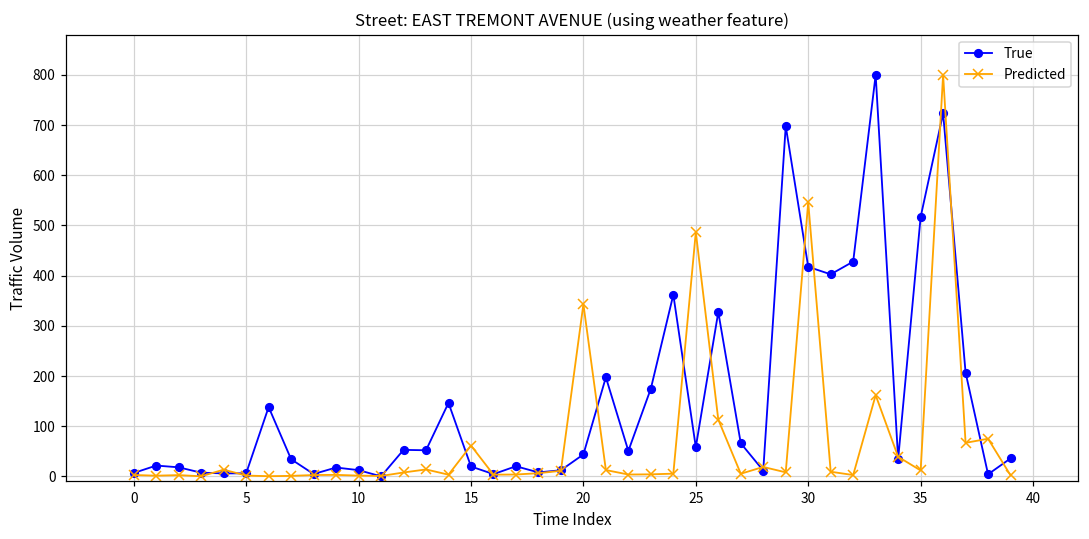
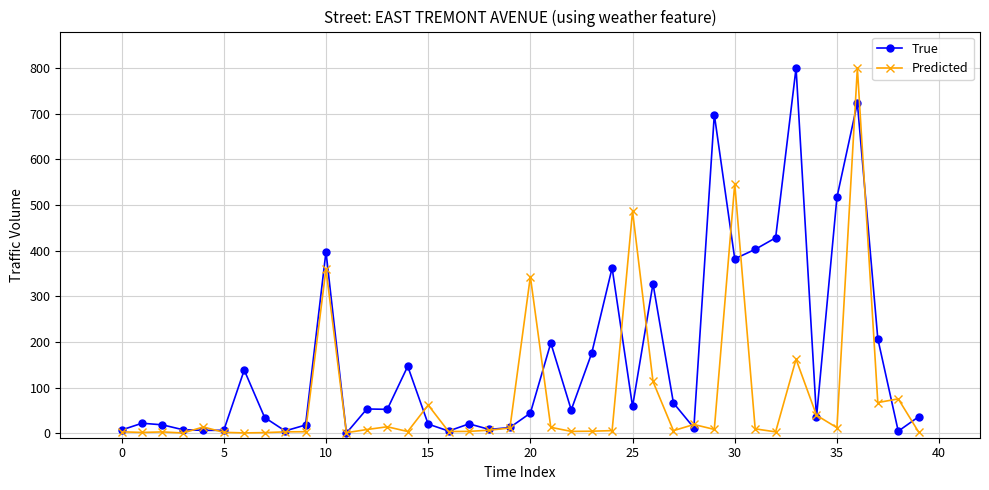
  {
    "True": {
-     "10": 10,
+     "10": 400,
      "15": 20,
      "20": 40,
      "25": 60,
-     "30": 420,
+     "30": 380,
      "35": 520
    },
    "Predicted": {
-     "10": 0,
+     "10": 360,
      "15": 60,
      "20": 340,
      "25": 490,
      "30": 550,
      "35": 10
    }
  }
